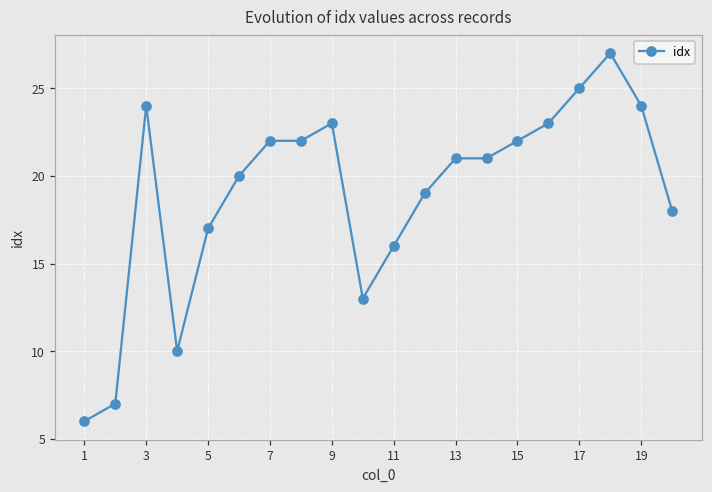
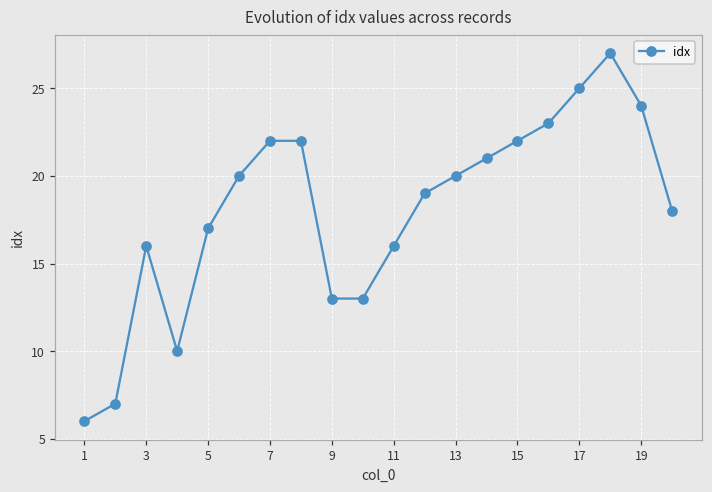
  {
    "1": 6,
-   "3": 24,
+   "3": 16,
    "5": 17,
    "7": 22,
-   "9": 23,
+   "9": 13,
    "11": 16,
-   "13": 21,
+   "13": 20,
    "15": 22,
    "17": 25,
    "19": 24
  }
